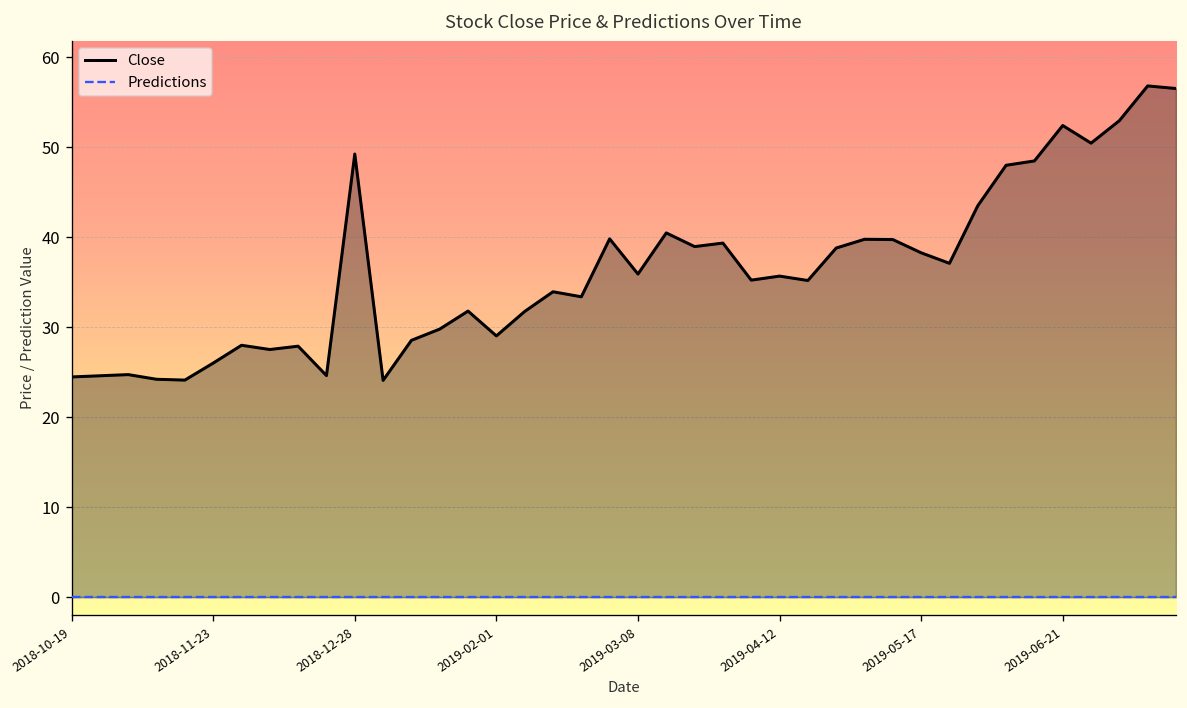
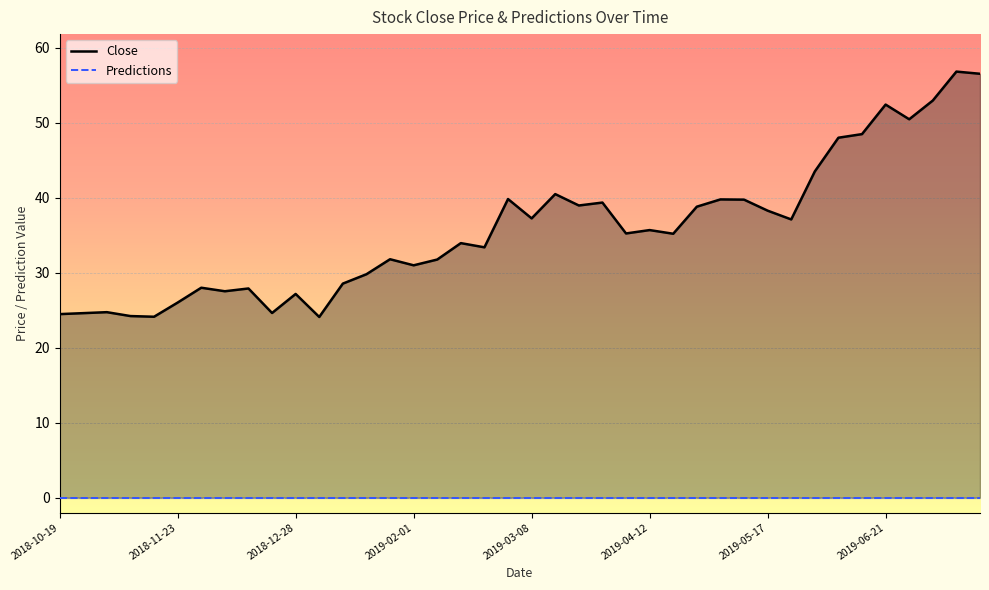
  {
    "Close": {
      "2018-10-19": 24,
      "2018-11-23": 26,
-     "2018-12-28": 49,
-     "2019-02-01": 29,
-     "2019-03-08": 36,
+     "2018-12-28": 27,
+     "2019-02-01": 31,
+     "2019-03-08": 37,
      "2019-04-12": 36,
      "2019-05-17": 38,
      "2019-06-21": 52
    },
    "Predictions": {
      "2018-10-19": 0,
      "2018-11-23": 0,
      "2018-12-28": 0,
      "2019-02-01": 0,
      "2019-03-08": 0,
      "2019-04-12": 0,
      "2019-05-17": 0,
      "2019-06-21": 0
    }
  }
